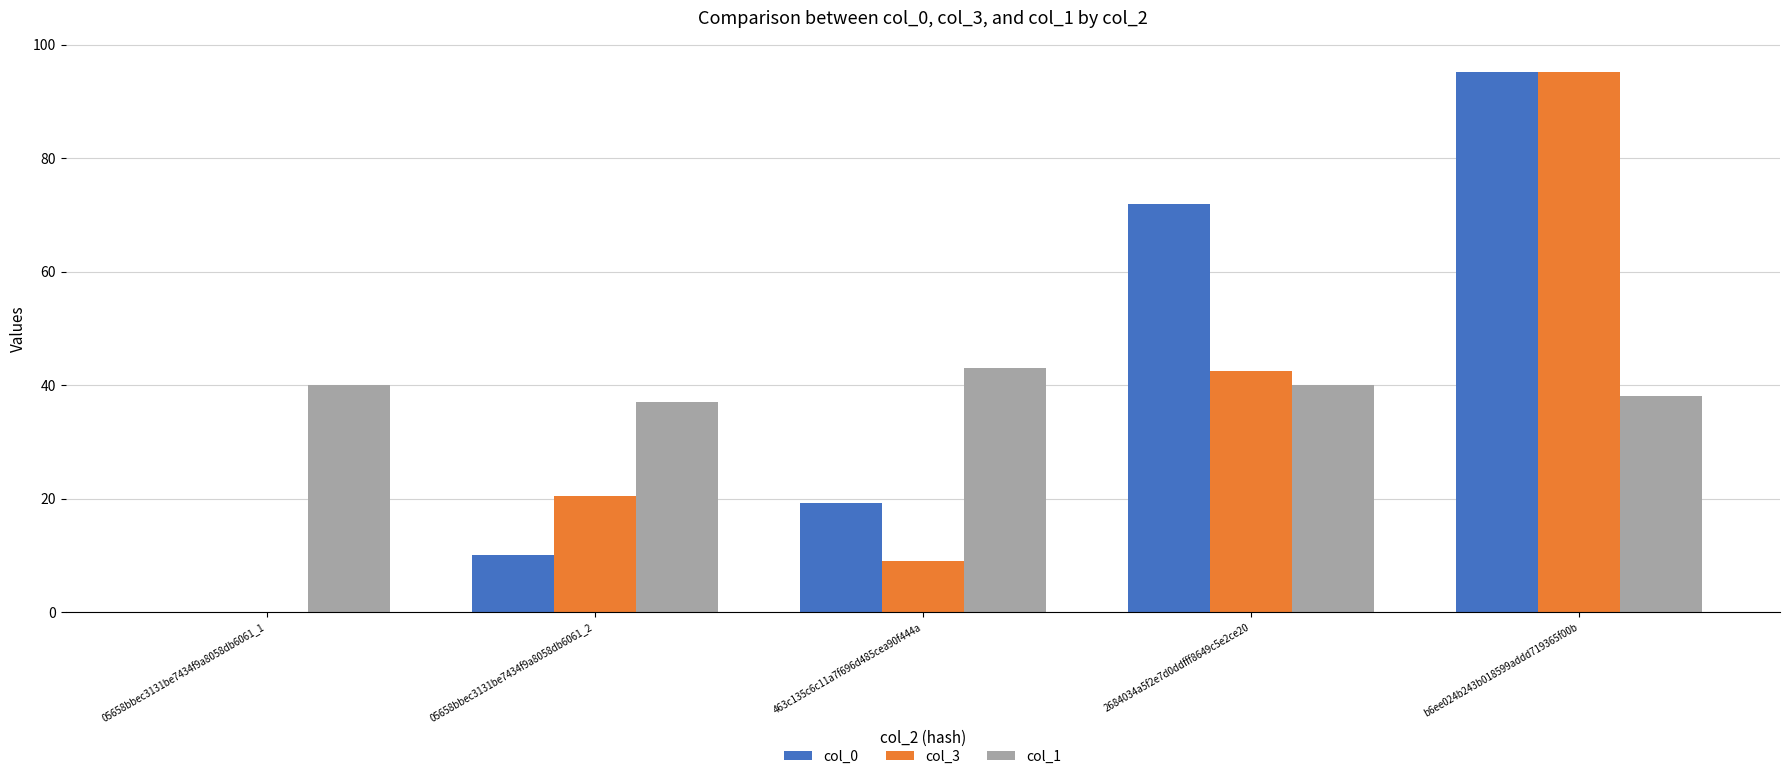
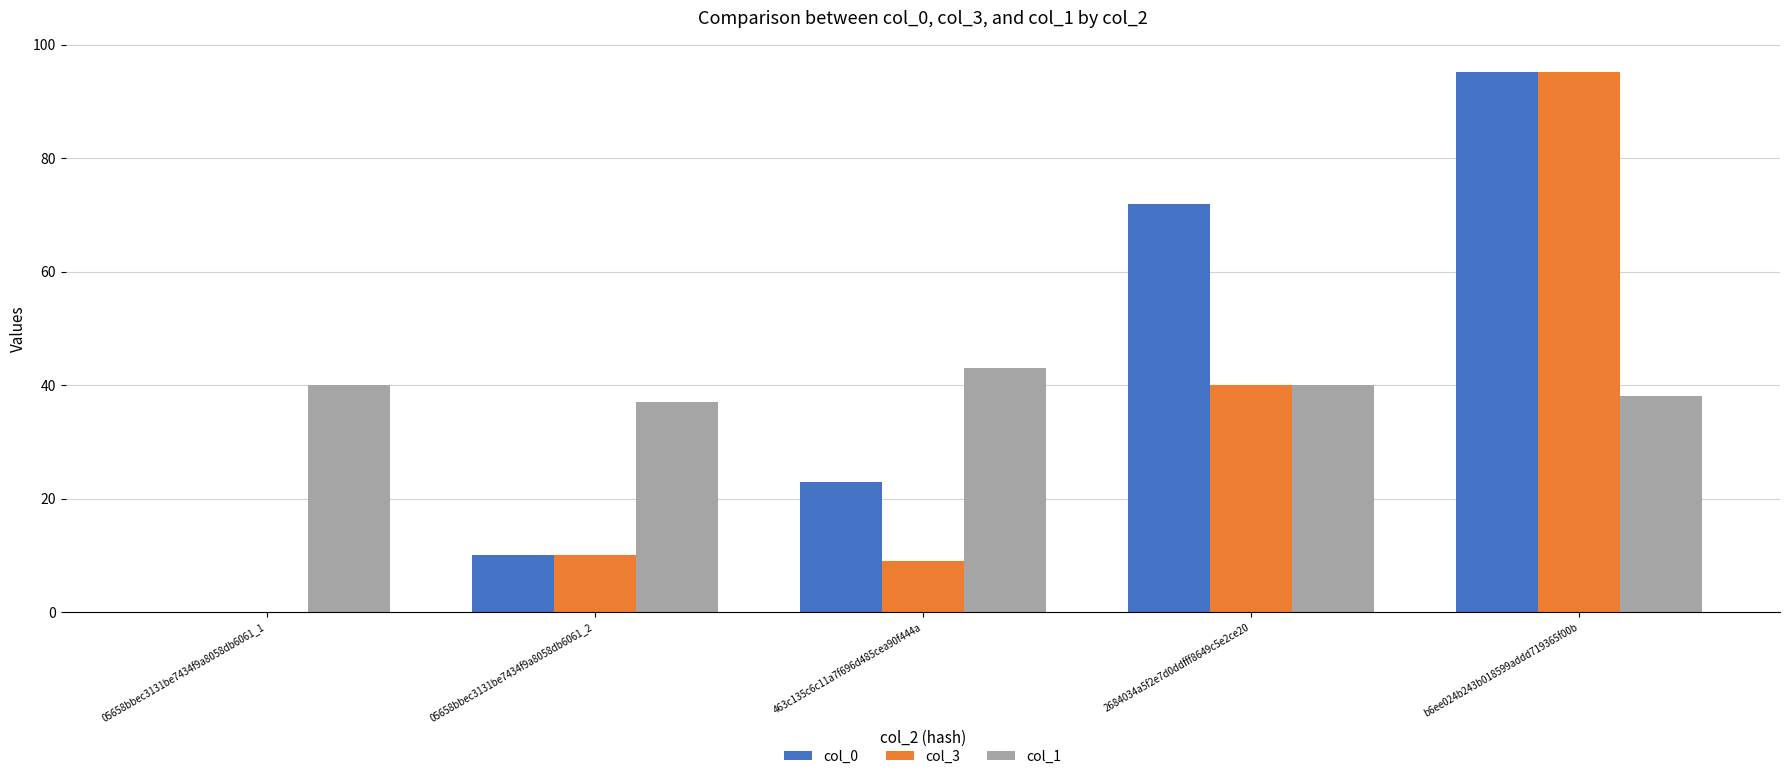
  {
    "col_0": {
      "05658bbec3131be7434f9a8058db6061_1": 0,
      "05658bbec3131be7434f9a8058db6061_2": 10,
-     "463c135c6c11a7f696d485cea90f444a": 19,
+     "463c135c6c11a7f696d485cea90f444a": 23,
      "2684034a5f2e7d0ddfff8649c5e2ce20": 72,
      "b6ee024b243b018599addd719365f00b": 95
    },
    "col_3": {
      "05658bbec3131be7434f9a8058db6061_1": 0,
-     "05658bbec3131be7434f9a8058db6061_2": 20,
+     "05658bbec3131be7434f9a8058db6061_2": 10,
      "463c135c6c11a7f696d485cea90f444a": 9,
-     "2684034a5f2e7d0ddfff8649c5e2ce20": 43,
+     "2684034a5f2e7d0ddfff8649c5e2ce20": 40,
      "b6ee024b243b018599addd719365f00b": 95
    },
    "col_1": {
      "05658bbec3131be7434f9a8058db6061_1": 40,
      "05658bbec3131be7434f9a8058db6061_2": 37,
      "463c135c6c11a7f696d485cea90f444a": 43,
      "2684034a5f2e7d0ddfff8649c5e2ce20": 40,
      "b6ee024b243b018599addd719365f00b": 38
    }
  }
